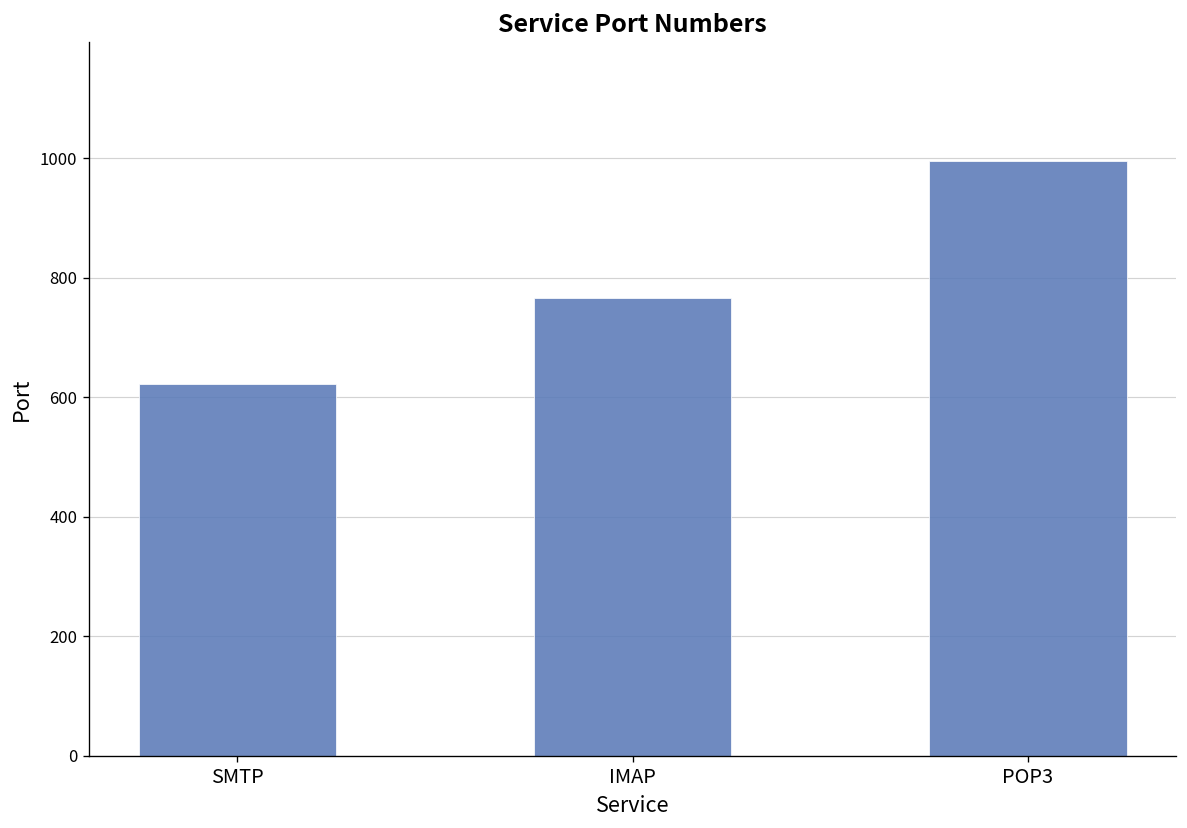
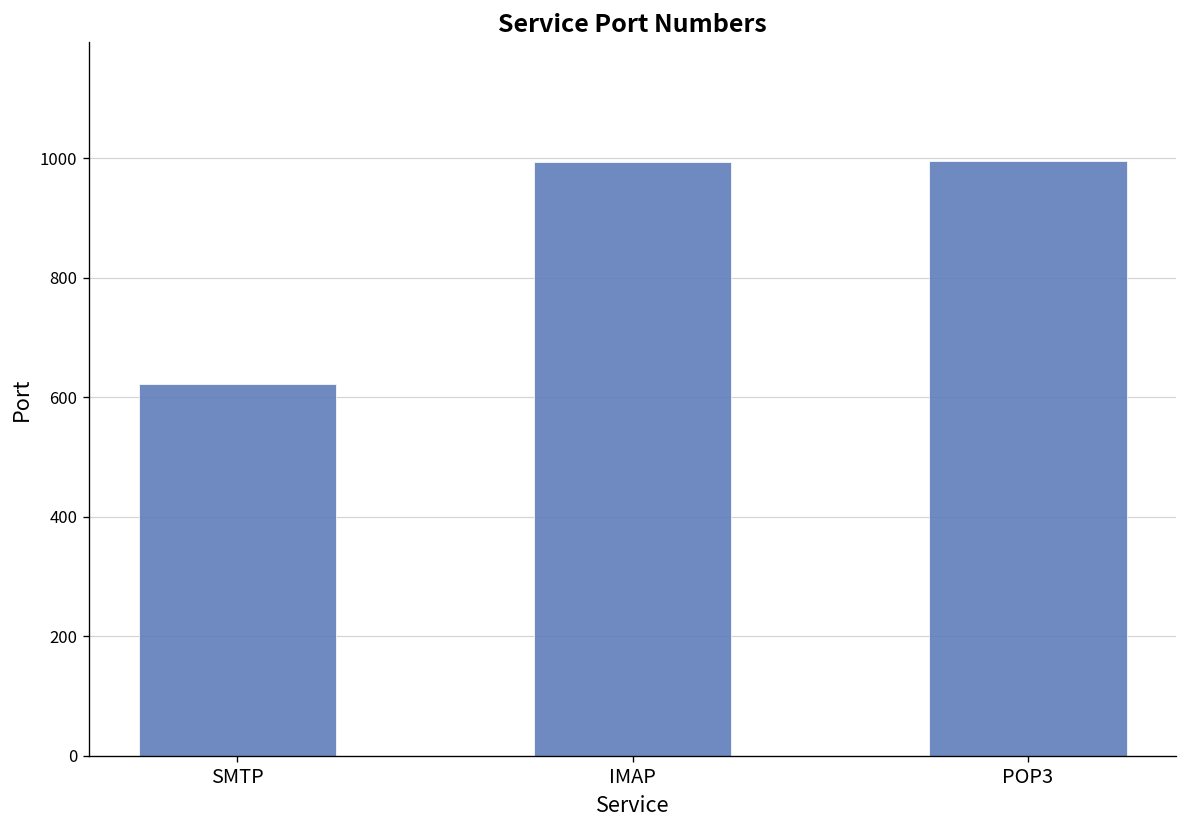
  {
    "SMTP": 620,
-   "IMAP": 770,
+   "IMAP": 990,
    "POP3": 1000
  }
